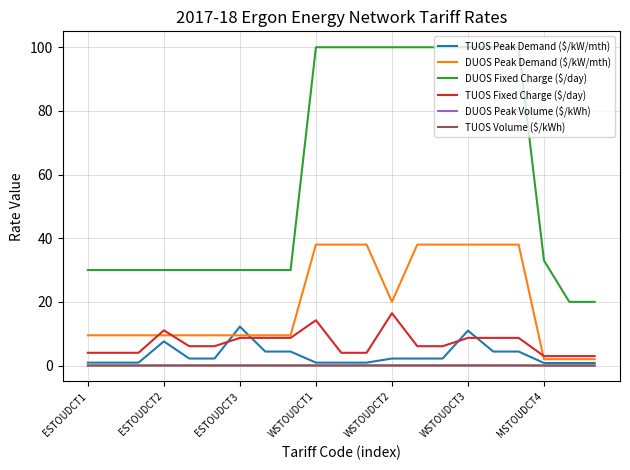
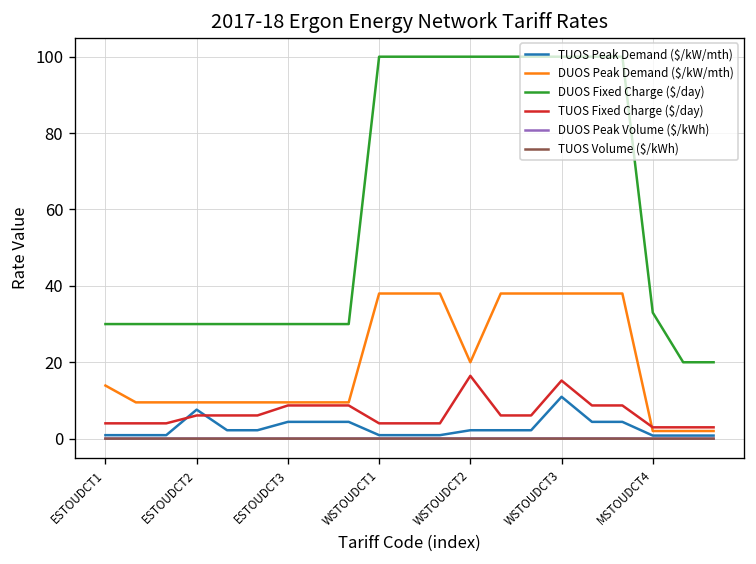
  {
    "TUOS Peak Demand ($/kW/mth)": {
      "ESTOUDCT1": 1,
      "ESTOUDCT2": 8,
-     "ESTOUDCT3": 12,
+     "ESTOUDCT3": 4,
      "WSTOUDCT1": 1,
      "WSTOUDCT2": 2,
      "WSTOUDCT3": 11
    },
    "DUOS Peak Demand ($/kW/mth)": {
-     "ESTOUDCT1": 10,
+     "ESTOUDCT1": 14,
      "ESTOUDCT2": 10,
      "ESTOUDCT3": 10,
      "WSTOUDCT1": 38,
      "WSTOUDCT2": 20,
      "WSTOUDCT3": 38,
      "MSTOUDCT4": 2
    },
    "DUOS Fixed Charge ($/day)": {
      "ESTOUDCT1": 30,
      "ESTOUDCT2": 30,
      "ESTOUDCT3": 30,
      "WSTOUDCT1": 100,
      "WSTOUDCT2": 100,
      "MSTOUDCT4": 33
    },
    "TUOS Fixed Charge ($/day)": {
      "ESTOUDCT1": 4,
-     "ESTOUDCT2": 11,
+     "ESTOUDCT2": 6,
      "ESTOUDCT3": 9,
-     "WSTOUDCT1": 14,
+     "WSTOUDCT1": 4,
      "WSTOUDCT2": 16,
-     "WSTOUDCT3": 9,
+     "WSTOUDCT3": 15,
      "MSTOUDCT4": 3
    }
  }
